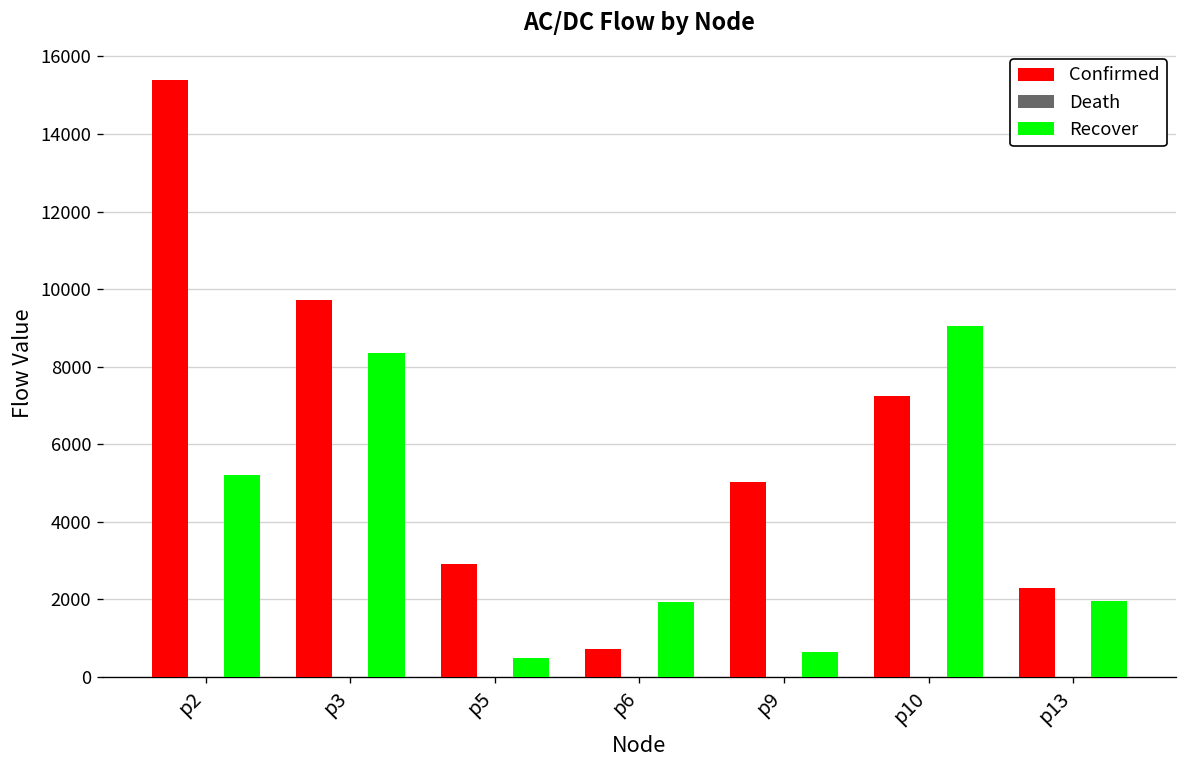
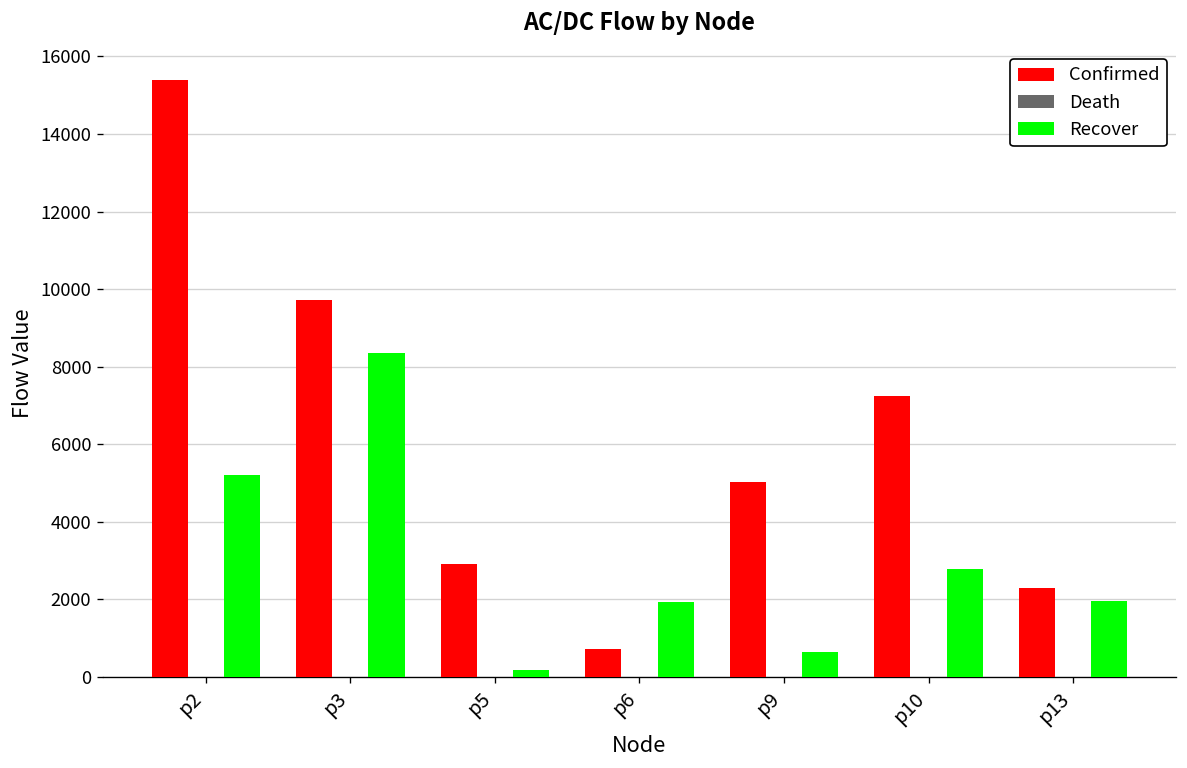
  {
    "Confirmed": {
      "p2": 15400,
      "p3": 9700,
      "p5": 2900,
      "p6": 700,
      "p9": 5000,
      "p10": 7200,
      "p13": 2300
    },
    "Death": {
      "p2": 0,
      "p3": 0,
      "p5": 0,
      "p6": 0,
      "p9": 0,
      "p10": 0,
      "p13": 0
    },
    "Recover": {
      "p2": 5200,
      "p3": 8400,
-     "p5": 500,
+     "p5": 200,
      "p6": 1900,
      "p9": 600,
-     "p10": 9000,
+     "p10": 2800,
      "p13": 2000
    }
  }
